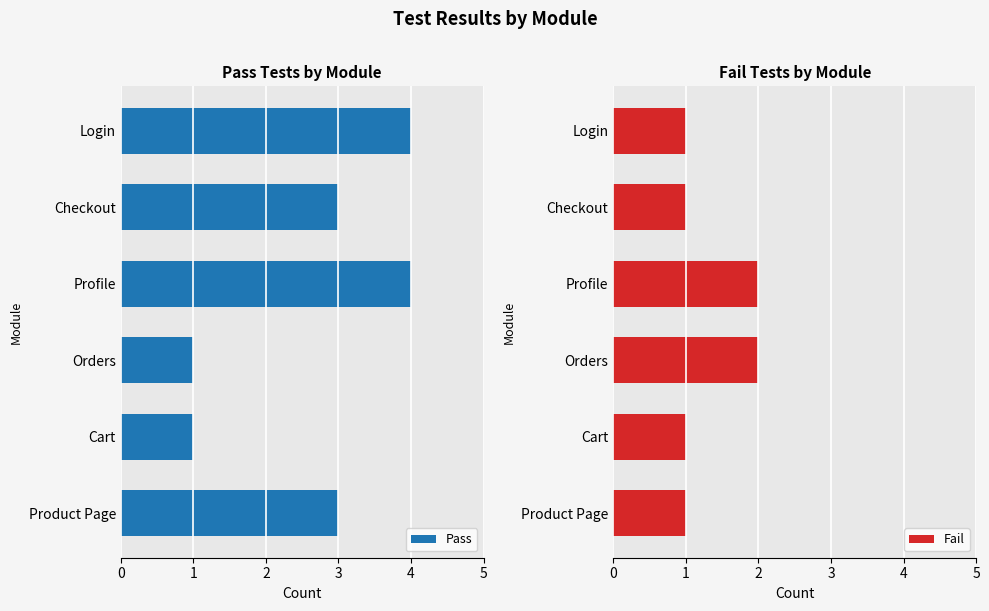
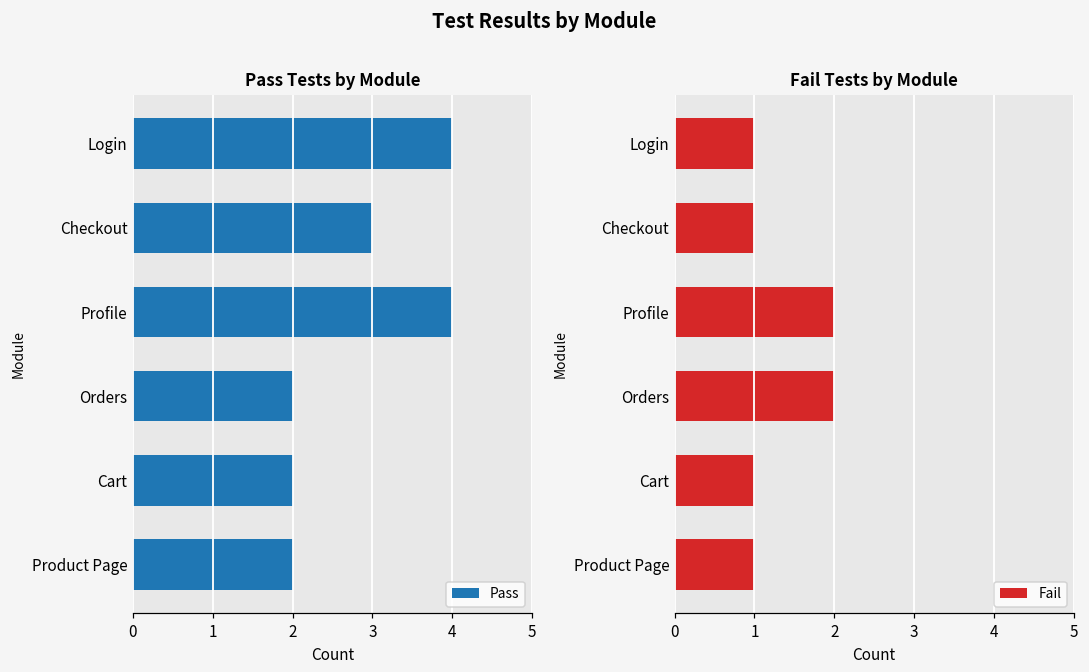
  {
    "Pass Tests by Module": {
      "Login": 4,
      "Checkout": 3,
      "Profile": 4,
-     "Orders": 1,
-     "Cart": 1,
-     "Product Page": 3
+     "Orders": 2,
+     "Cart": 2,
+     "Product Page": 2
    },
    "Fail Tests by Module": {
      "Login": 1.0,
      "Checkout": 1.0,
      "Profile": 2.0,
      "Orders": 2.0,
      "Cart": 1.0,
      "Product Page": 1.0
    }
  }
